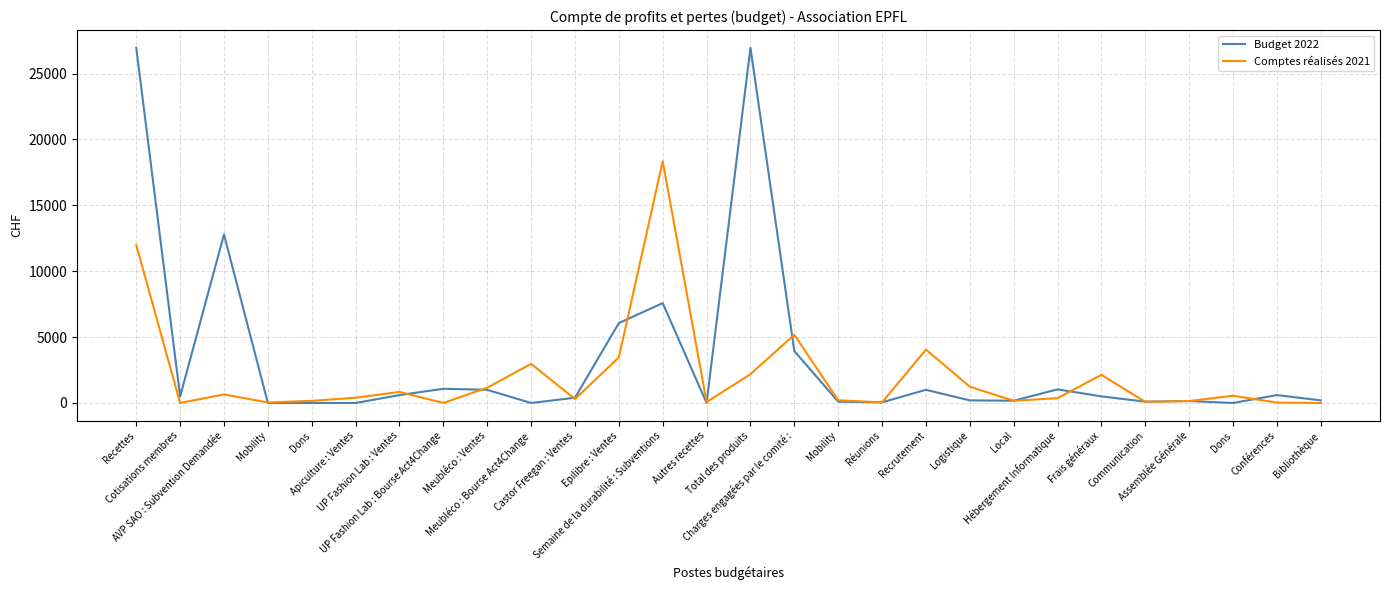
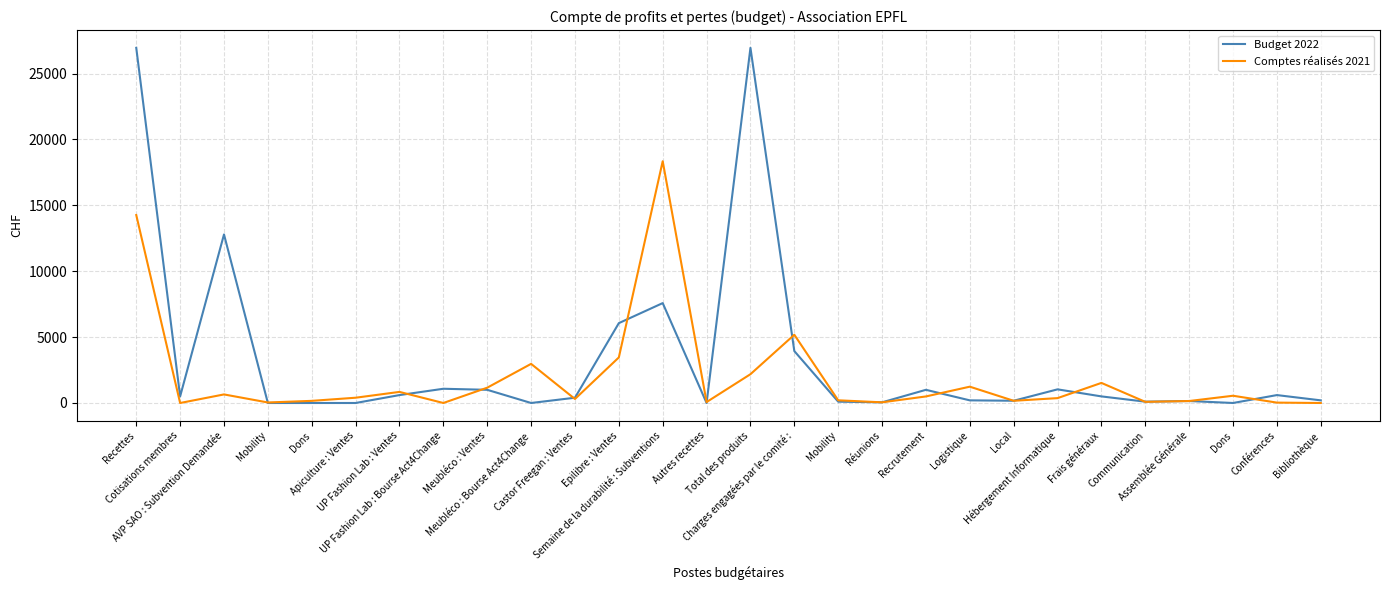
  {
    "Budget 2022": {
      "Recettes": 27000,
      "Cotisations membres": 500,
      "AVP SAO : Subvention Demandée": 12800,
      "Apiculture : Ventes": 0,
      "UP Fashion Lab : Ventes": 600,
      "UP Fashion Lab : Bourse Act4Change": 1100,
      "Meubléco : Bourse Act4Change": 0,
      "Epilibre : Ventes": 6100,
      "Semaine de la durabilité : Subventions": 7600,
      "Total des produits": 27000,
      "Charges engagées par le comité :": 3900,
      "Recrutement": 1000,
      "Logistique": 200,
      "Hébergement Informatique": 1000,
      "Frais généraux": 500,
      "Conférences": 600,
      "Bibliothèque": 200
    },
    "Comptes réalisés 2021": {
-     "Recettes": 12000,
+     "Recettes": 14300,
      "Cotisations membres": 0,
      "AVP SAO : Subvention Demandée": 700,
      "Apiculture : Ventes": 400,
      "UP Fashion Lab : Ventes": 800,
      "UP Fashion Lab : Bourse Act4Change": 0,
      "Meubléco : Bourse Act4Change": 3000,
      "Epilibre : Ventes": 3500,
      "Semaine de la durabilité : Subventions": 18300,
      "Total des produits": 2200,
      "Charges engagées par le comité :": 5200,
-     "Recrutement": 4000,
+     "Recrutement": 500,
      "Logistique": 1200,
      "Hébergement Informatique": 400,
-     "Frais généraux": 2100,
+     "Frais généraux": 1500,
      "Conférences": 0,
      "Bibliothèque": 0
    }
  }
